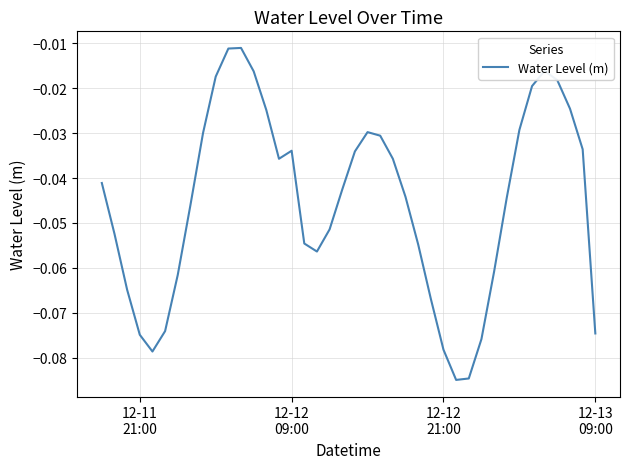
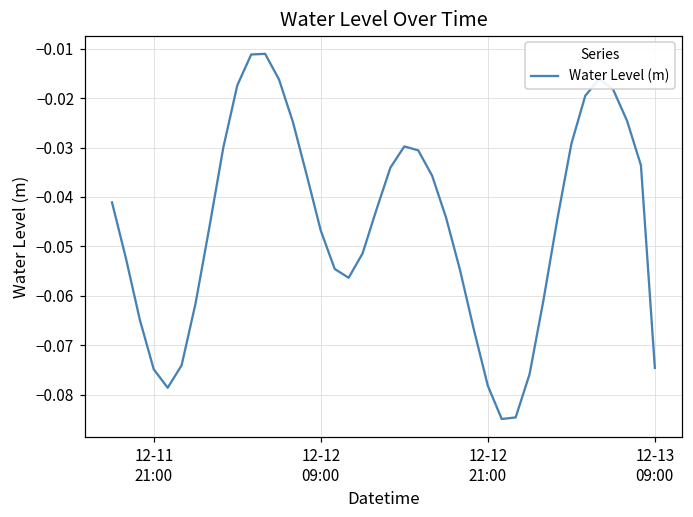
  {
    "12-11 21:00": -0.075,
-   "12-12 09:00": -0.034,
+   "12-12 09:00": -0.047,
    "12-12 21:00": -0.078,
    "12-13 09:00": -0.075
  }
